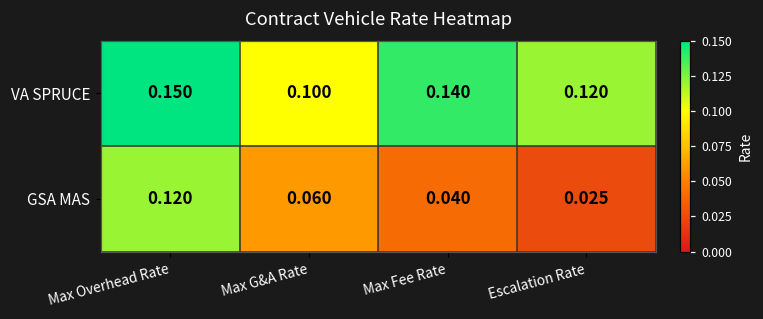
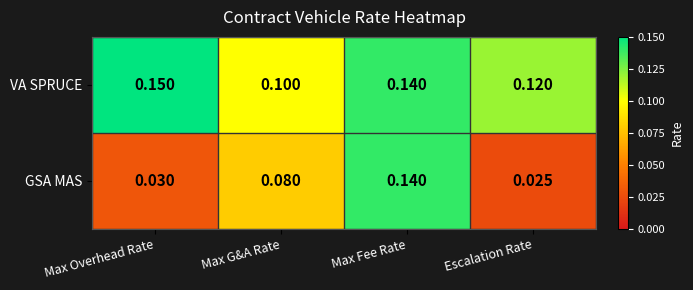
  {
    "VA SPRUCE": {
      "Max Overhead Rate": 0.150,
      "Max G&A Rate": 0.100,
      "Max Fee Rate": 0.140,
      "Escalation Rate": 0.120
    },
    "GSA MAS": {
-     "Max Overhead Rate": 0.120,
-     "Max G&A Rate": 0.060,
-     "Max Fee Rate": 0.040,
+     "Max Overhead Rate": 0.030,
+     "Max G&A Rate": 0.080,
+     "Max Fee Rate": 0.140,
      "Escalation Rate": 0.025
    }
  }
